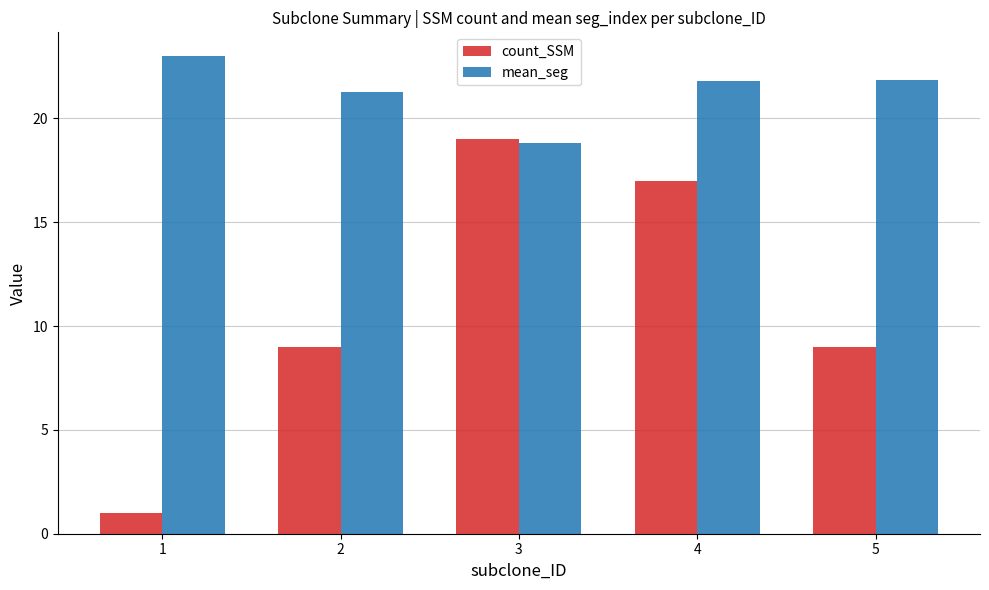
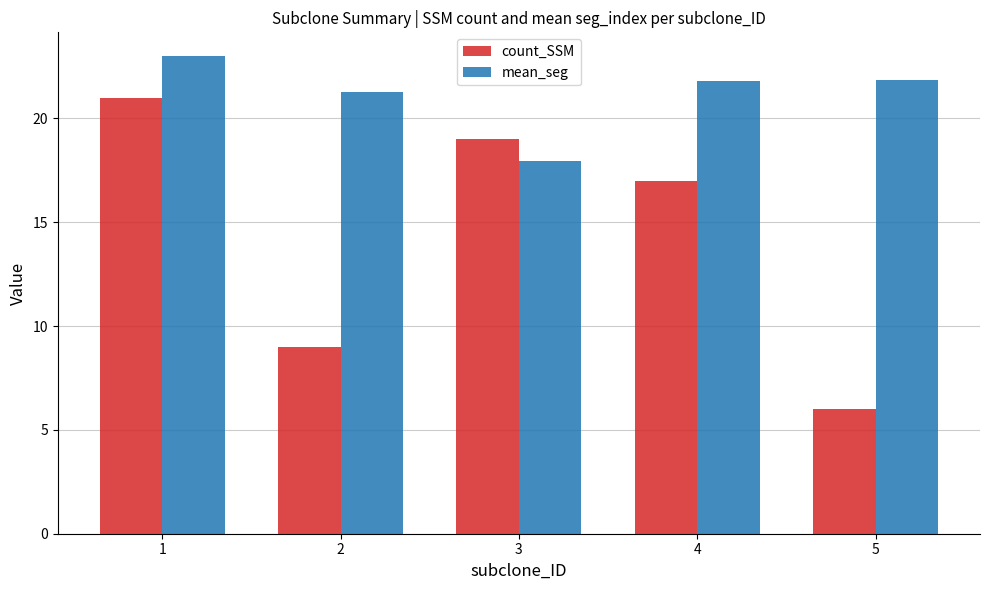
  {
    "count_SSM": {
-     "1": 1,
+     "1": 21,
      "2": 9,
      "3": 19,
      "4": 17,
-     "5": 9
+     "5": 6
    },
    "mean_seg": {
      "1": 23.0,
      "2": 21.3,
-     "3": 18.8,
+     "3": 17.9,
      "4": 21.8,
      "5": 21.8
    }
  }
